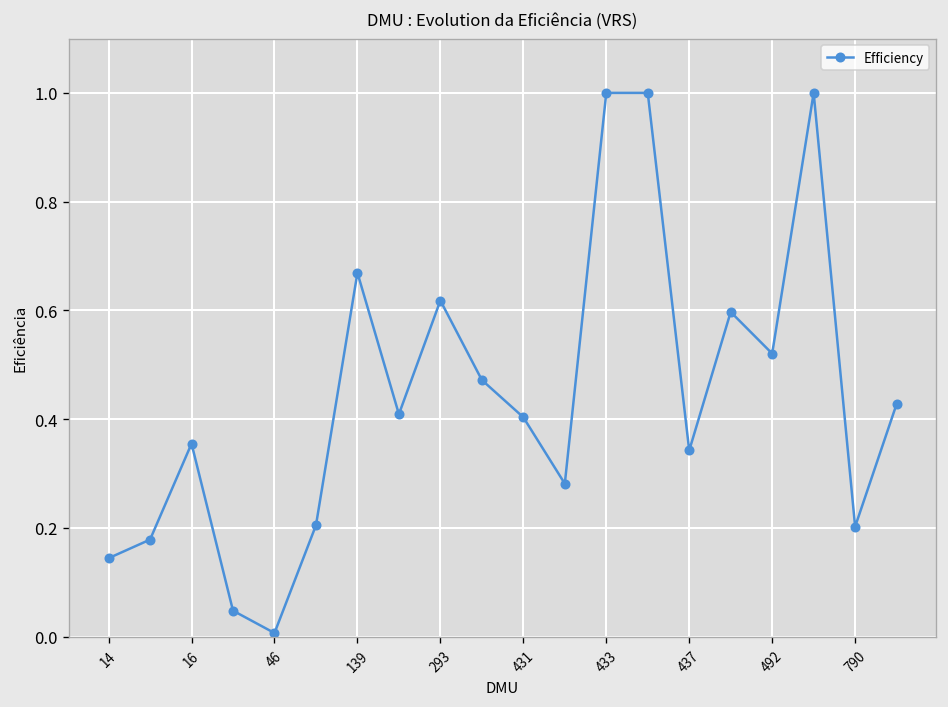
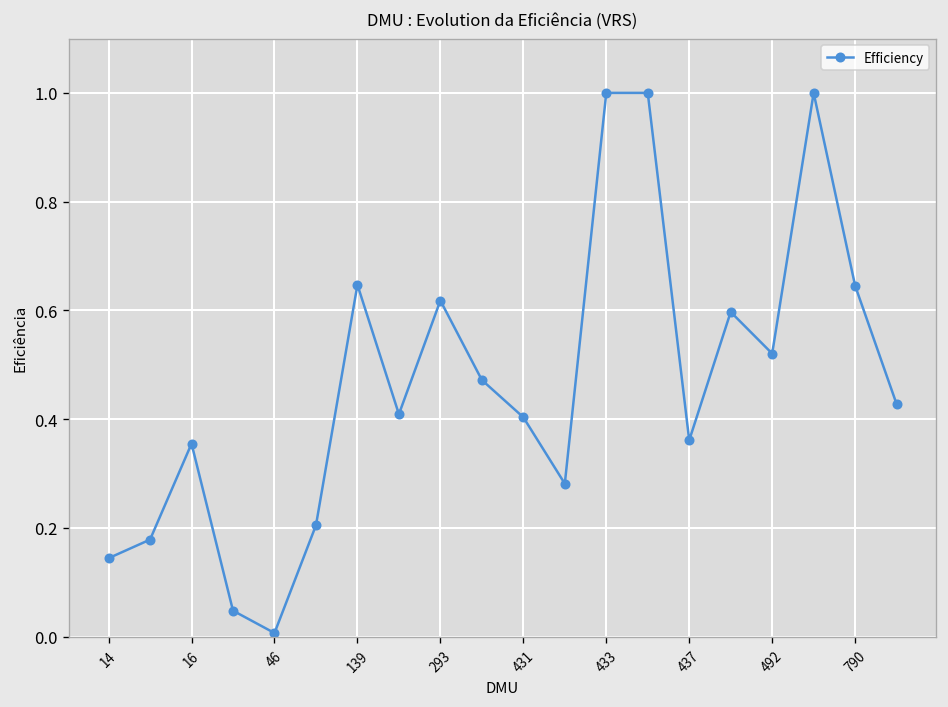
  {
    "14": 0.14,
    "16": 0.35,
    "46": 0.01,
-   "139": 0.67,
+   "139": 0.65,
    "293": 0.62,
    "431": 0.40,
    "433": 1.00,
-   "437": 0.34,
+   "437": 0.36,
    "492": 0.52,
-   "790": 0.20
+   "790": 0.65
  }
